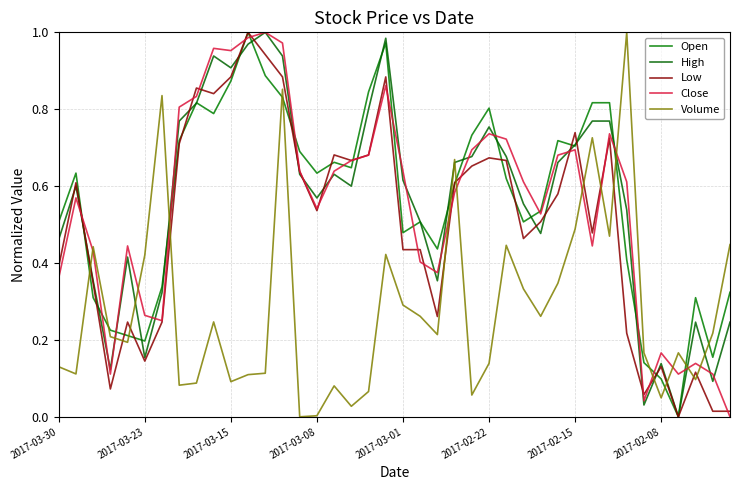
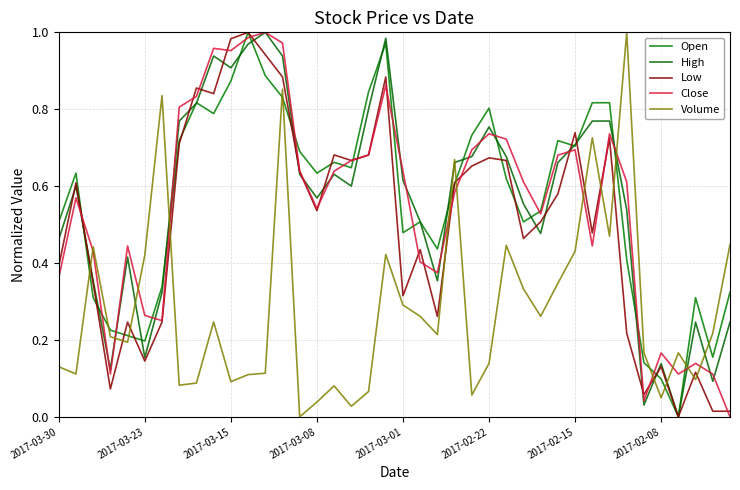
  {
    "Low": {
      "2017-03-30": 0.39,
      "2017-03-23": 0.14,
-     "2017-03-15": 0.88,
-     "2017-03-01": 0.43,
+     "2017-03-15": 0.98,
+     "2017-03-01": 0.31,
      "2017-02-22": 0.67,
      "2017-02-15": 0.74,
      "2017-02-08": 0.13
    },
    "Close": {
      "2017-03-30": 0.36,
      "2017-03-23": 0.26,
      "2017-03-15": 0.95,
      "2017-03-01": 0.64,
      "2017-02-22": 0.74,
      "2017-02-15": 0.69,
      "2017-02-08": 0.17
    },
    "Volume": {
      "2017-03-30": 0.13,
      "2017-03-23": 0.42,
      "2017-03-15": 0.09,
-     "2017-03-08": 0.00,
+     "2017-03-08": 0.04,
      "2017-03-01": 0.29,
      "2017-02-22": 0.14,
-     "2017-02-15": 0.49,
+     "2017-02-15": 0.43,
      "2017-02-08": 0.05
    }
  }
